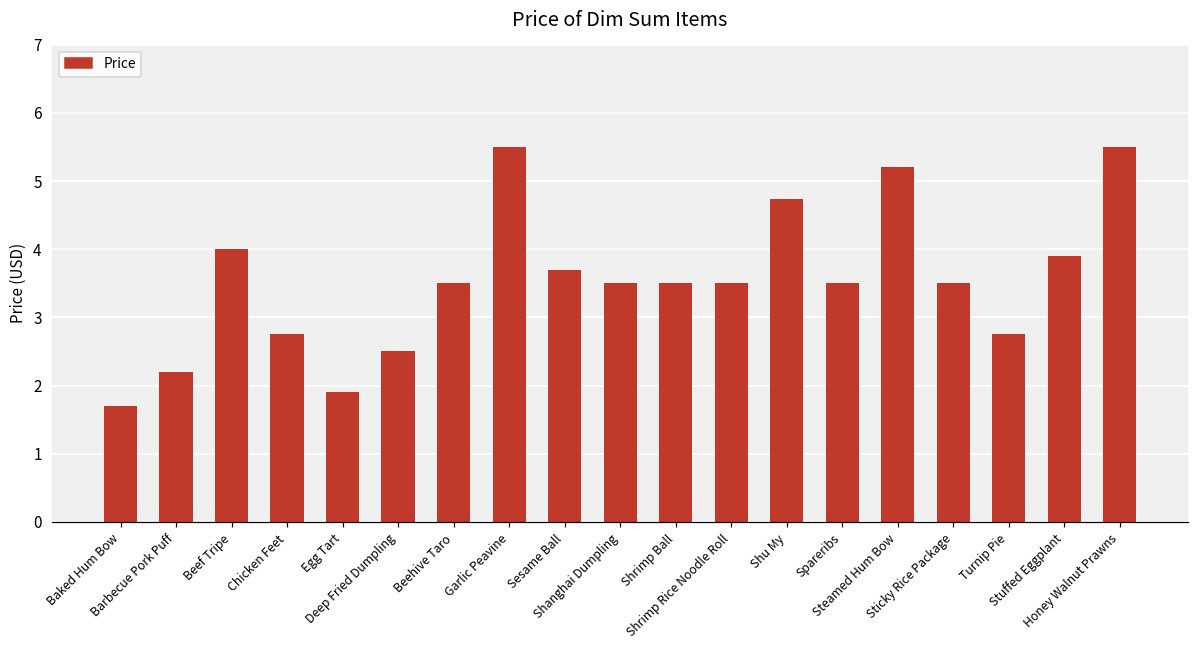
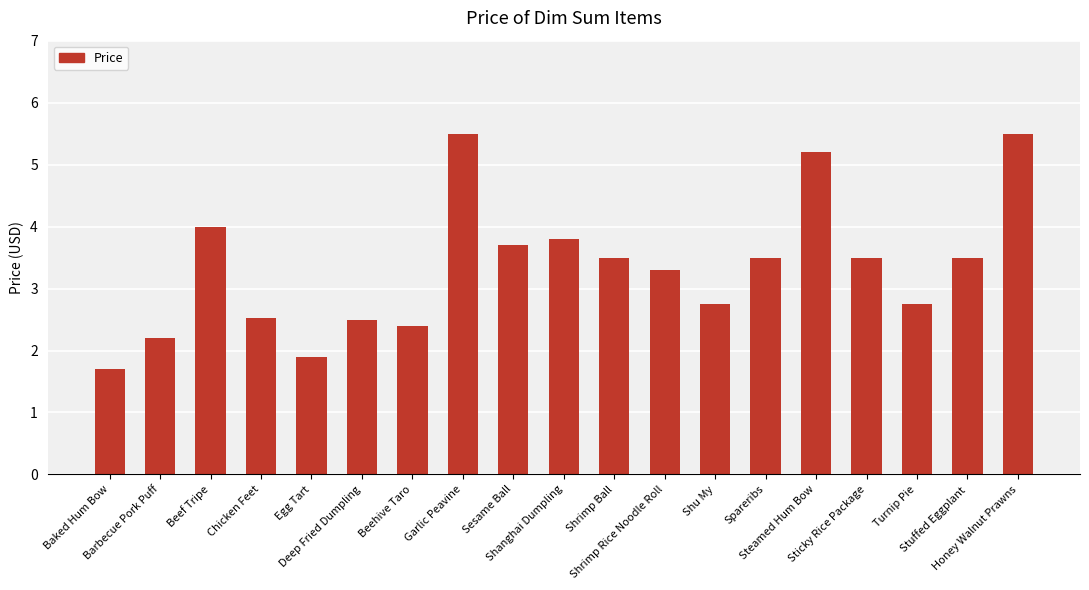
  {
    "Baked Hum Bow": 1.7,
    "Barbecue Pork Puff": 2.2,
    "Beef Tripe": 4.0,
-   "Chicken Feet": 2.8,
+   "Chicken Feet": 2.5,
    "Egg Tart": 1.9,
    "Deep Fried Dumpling": 2.5,
-   "Beehive Taro": 3.5,
+   "Beehive Taro": 2.4,
    "Garlic Peavine": 5.5,
    "Sesame Ball": 3.7,
-   "Shanghai Dumpling": 3.5,
+   "Shanghai Dumpling": 3.8,
    "Shrimp Ball": 3.5,
-   "Shrimp Rice Noodle Roll": 3.5,
-   "Shu My": 4.7,
+   "Shrimp Rice Noodle Roll": 3.3,
+   "Shu My": 2.8,
    "Spareribs": 3.5,
    "Steamed Hum Bow": 5.2,
    "Sticky Rice Package": 3.5,
    "Turnip Pie": 2.8,
-   "Stuffed Eggplant": 3.9,
+   "Stuffed Eggplant": 3.5,
    "Honey Walnut Prawns": 5.5
  }
